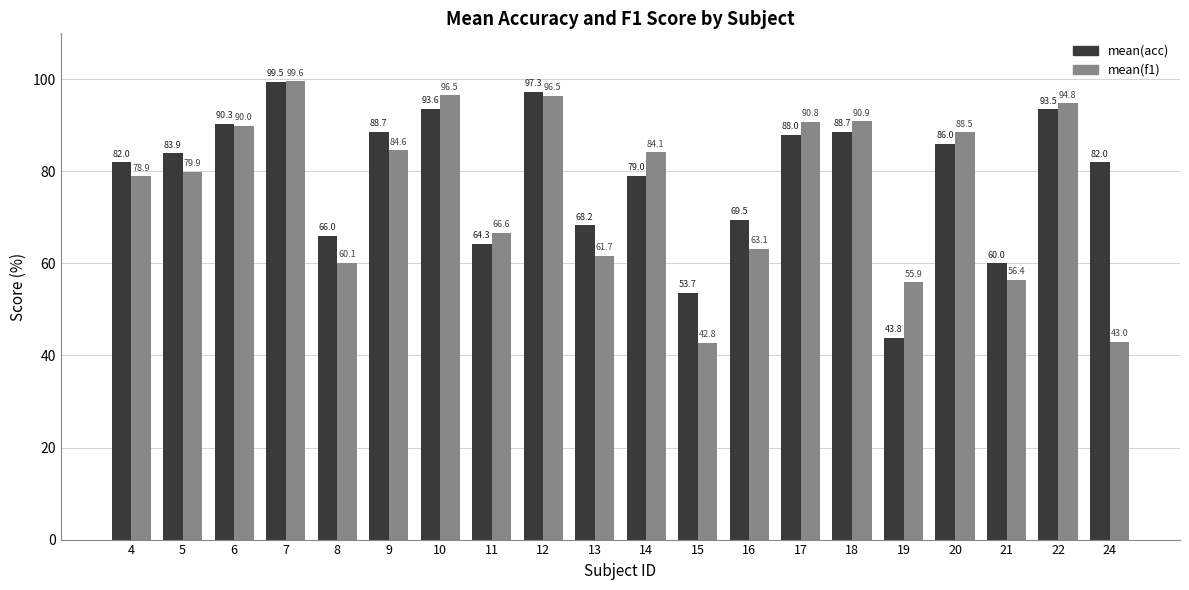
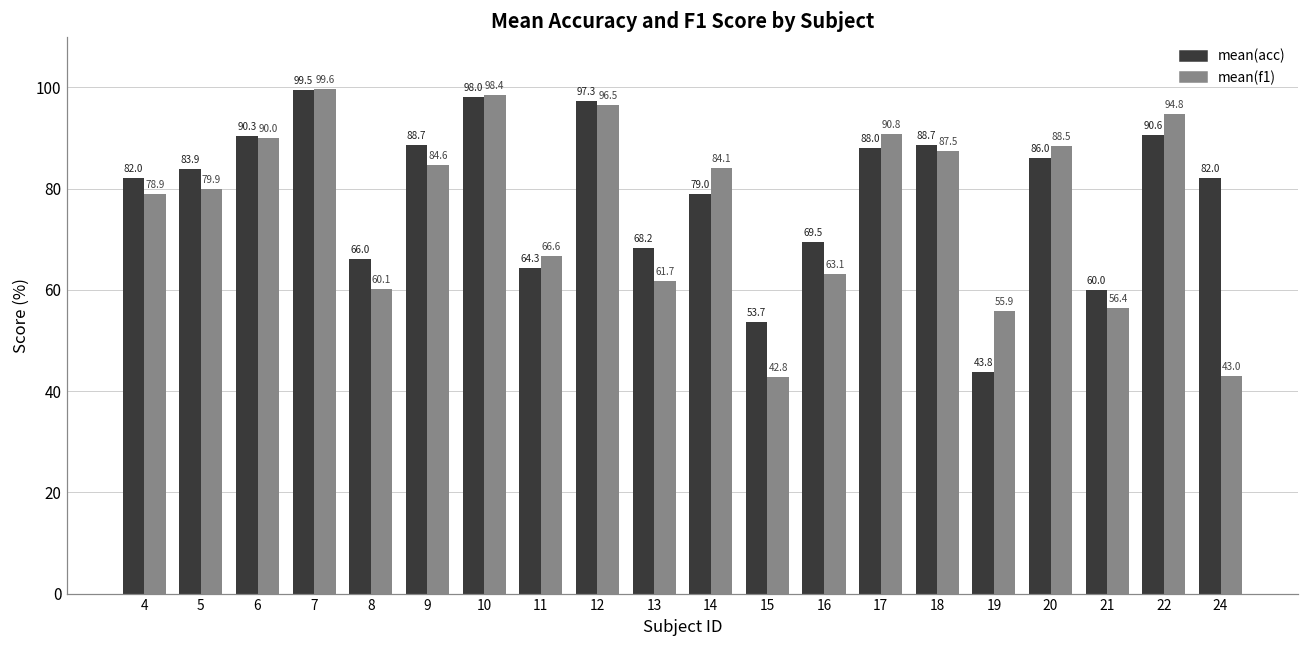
  {
    "mean(acc)": {
      "4": 82.0,
      "5": 83.9,
      "6": 90.3,
      "7": 99.5,
      "8": 66.0,
      "9": 88.7,
-     "10": 93.6,
+     "10": 98.0,
      "11": 64.3,
      "12": 97.3,
      "13": 68.2,
      "14": 79.0,
      "15": 53.7,
      "16": 69.5,
      "17": 88.0,
      "18": 88.7,
      "19": 43.8,
      "20": 86.0,
      "21": 60.0,
-     "22": 93.5,
+     "22": 90.6,
      "24": 82.0
    },
    "mean(f1)": {
      "4": 78.9,
      "5": 79.9,
      "6": 90.0,
      "7": 99.6,
      "8": 60.1,
      "9": 84.6,
-     "10": 96.5,
+     "10": 98.4,
      "11": 66.6,
      "12": 96.5,
      "13": 61.7,
      "14": 84.1,
      "15": 42.8,
      "16": 63.1,
      "17": 90.8,
-     "18": 90.9,
+     "18": 87.5,
      "19": 55.9,
      "20": 88.5,
      "21": 56.4,
      "22": 94.8,
      "24": 43.0
    }
  }
